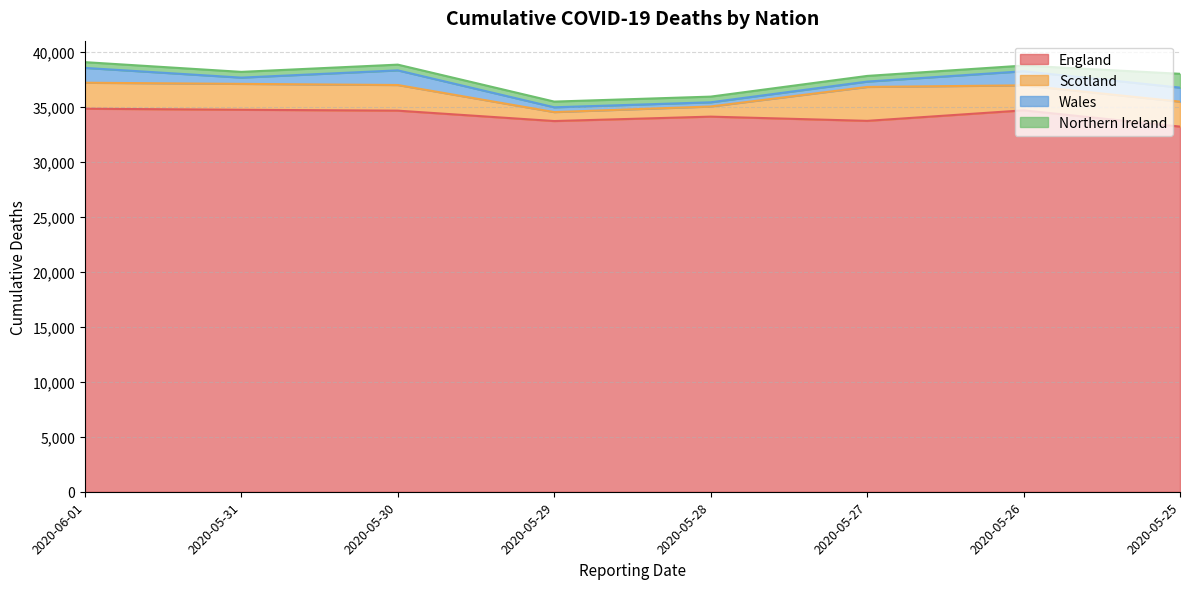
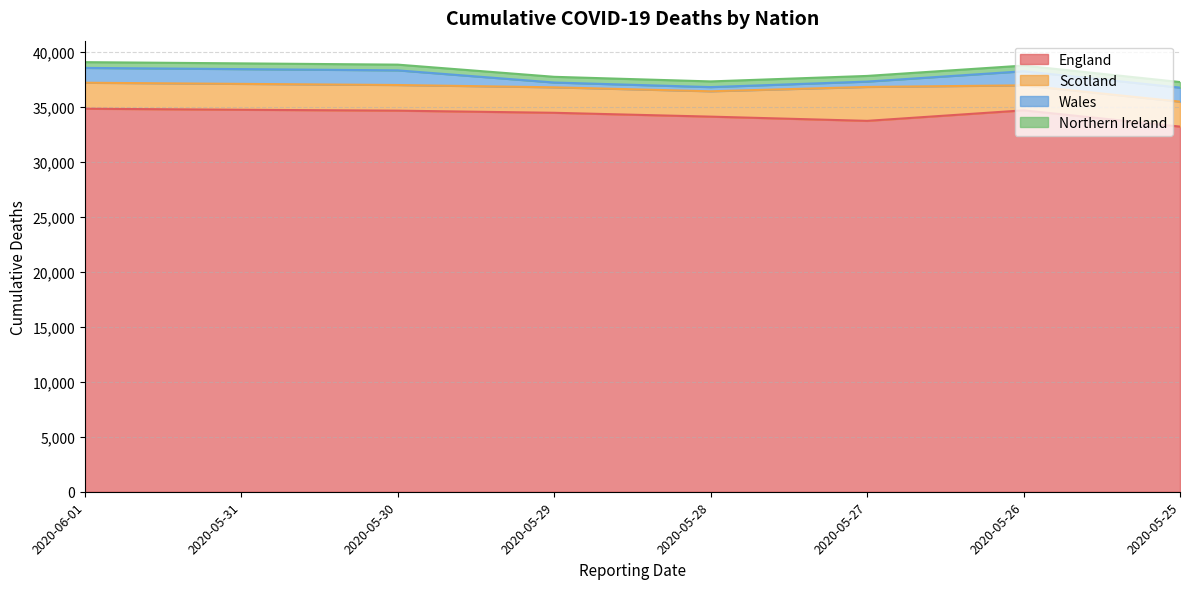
  {
    "England": {
      "2020-06-01": "34,800",
      "2020-05-31": "34,700",
      "2020-05-30": "34,600",
-     "2020-05-29": "33,700",
+     "2020-05-29": "34,400",
      "2020-05-28": "34,100",
      "2020-05-27": "33,700",
      "2020-05-25": "33,200"
    },
    "Scotland": {
      "2020-06-01": "2,400",
      "2020-05-31": "2,400",
      "2020-05-30": "2,300",
-     "2020-05-29": "800",
-     "2020-05-28": "900",
+     "2020-05-29": "2,300",
+     "2020-05-28": "2,300",
      "2020-05-27": "3,100",
      "2020-05-25": "2,300"
    },
    "Wales": {
      "2020-06-01": "1,300",
-     "2020-05-31": "600",
+     "2020-05-31": "1,300",
      "2020-05-30": "1,300",
      "2020-05-29": "400",
      "2020-05-28": "400",
      "2020-05-27": "500",
      "2020-05-25": "1,300"
    },
    "Northern Ireland": {
      "2020-06-01": "500",
      "2020-05-31": "500",
      "2020-05-30": "500",
      "2020-05-29": "500",
      "2020-05-28": "500",
      "2020-05-27": "500",
-     "2020-05-25": "1,300"
+     "2020-05-25": "500"
    }
  }
